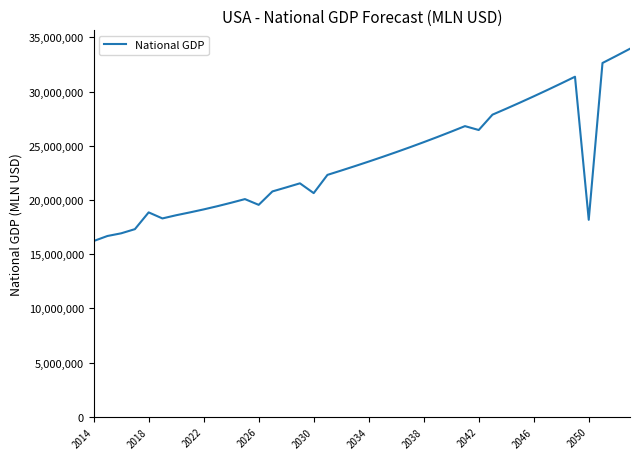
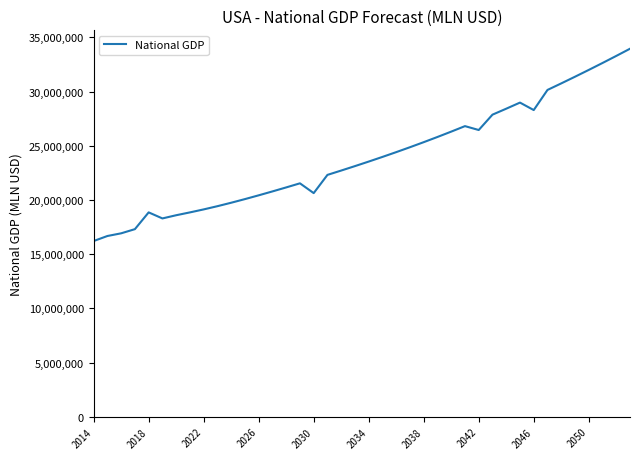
  {
    "2014": "16,200,000",
    "2018": "18,900,000",
    "2022": "19,100,000",
-   "2026": "19,500,000",
+   "2026": "20,400,000",
    "2030": "20,600,000",
    "2034": "23,500,000",
    "2038": "25,300,000",
    "2042": "26,400,000",
-   "2046": "29,600,000",
-   "2050": "18,200,000"
+   "2046": "28,300,000",
+   "2050": "32,000,000"
  }
